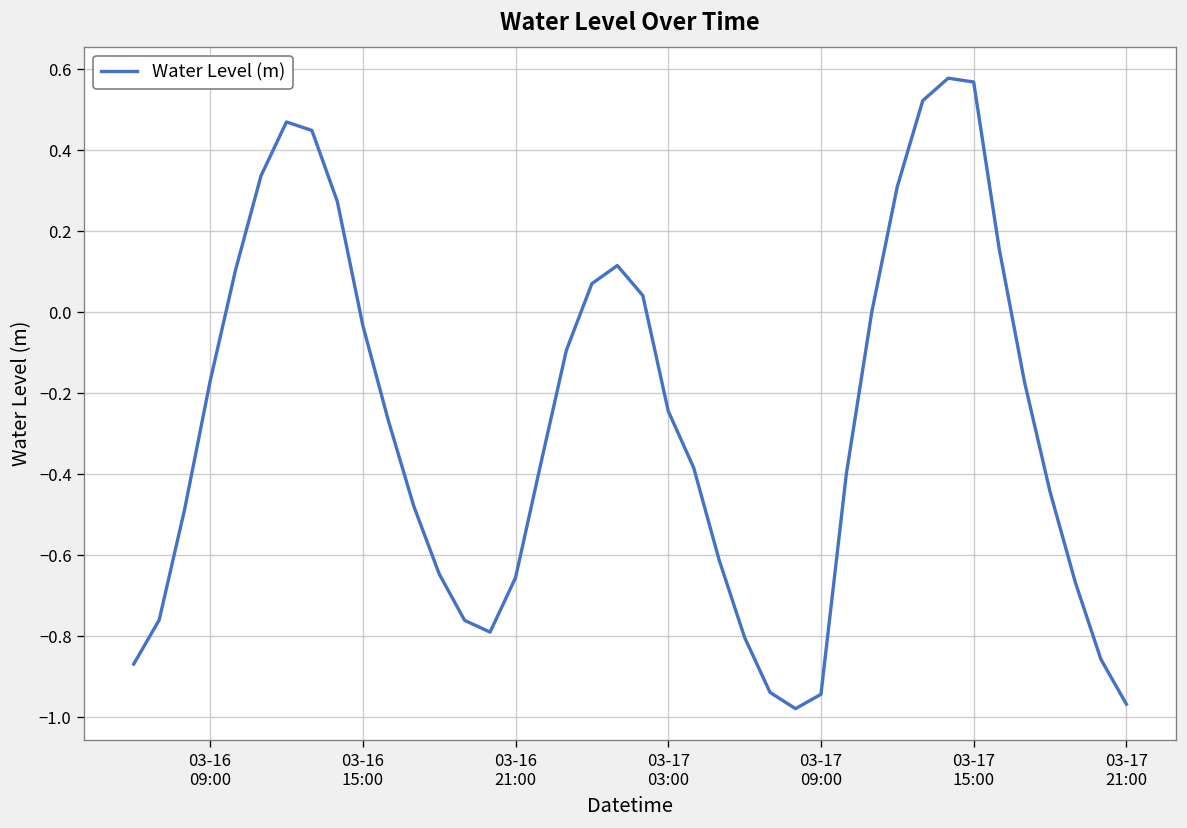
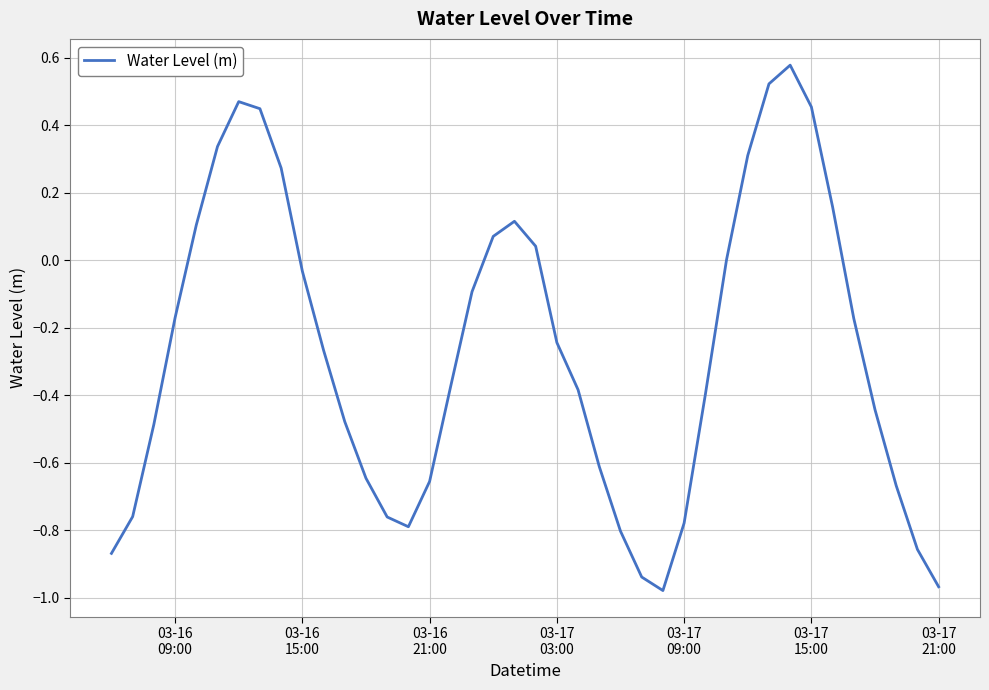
  {
    "03-16 09:00": -0.17,
    "03-16 15:00": -0.03,
    "03-16 21:00": -0.66,
    "03-17 03:00": -0.24,
-   "03-17 09:00": -0.94,
-   "03-17 15:00": 0.57,
+   "03-17 09:00": -0.78,
+   "03-17 15:00": 0.45,
    "03-17 21:00": -0.97
  }
